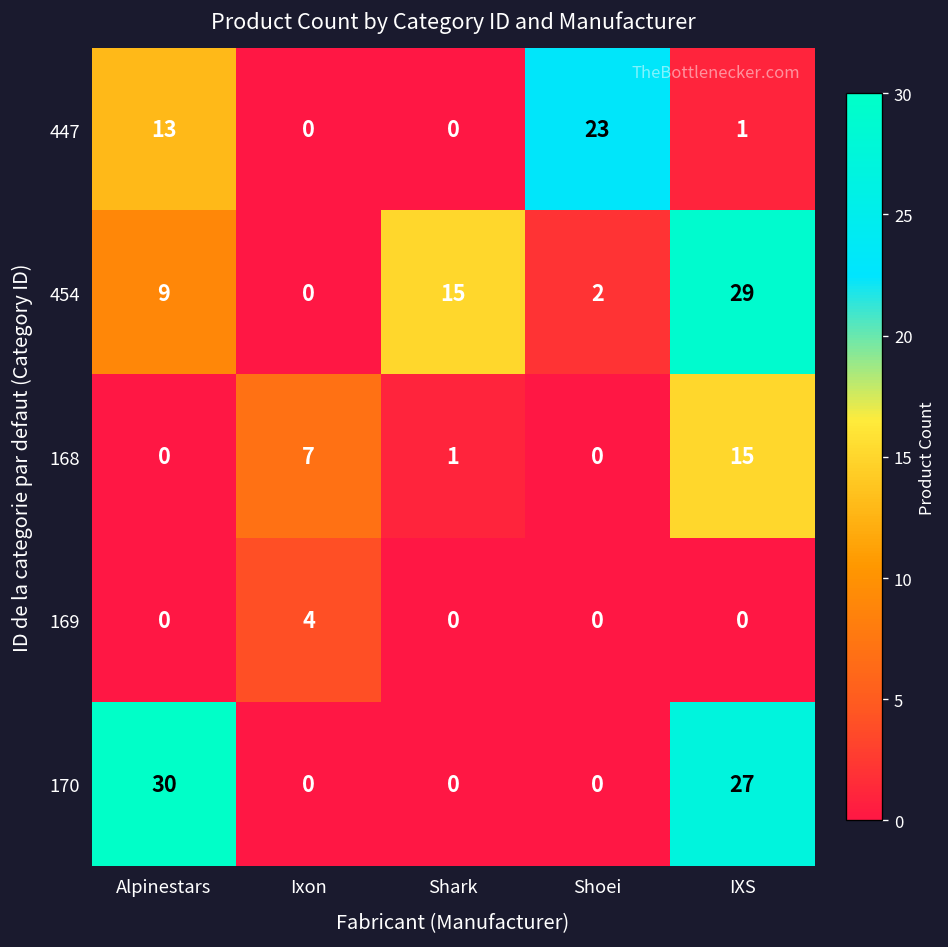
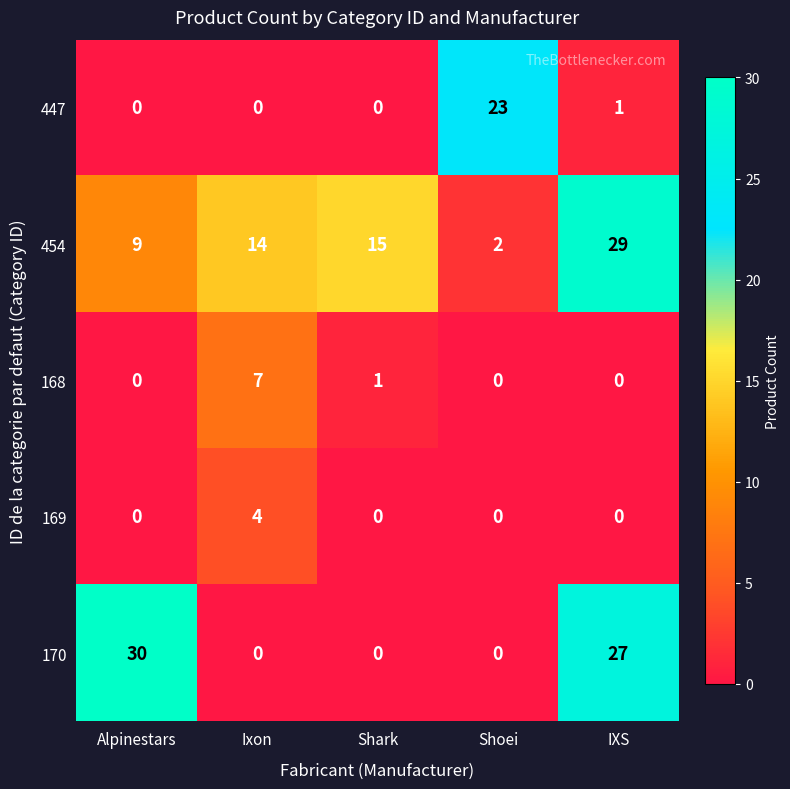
  {
    "447": {
-     "Alpinestars": 13,
+     "Alpinestars": 0,
      "Ixon": 0,
      "Shark": 0,
      "Shoei": 23
    },
    "454": {
      "Alpinestars": 9,
-     "Ixon": 0,
+     "Ixon": 14,
      "Shark": 15,
      "Shoei": 2,
      "IXS": 29
    },
    "168": {
      "Alpinestars": 0,
      "Ixon": 7,
      "Shark": 1,
      "Shoei": 0,
-     "IXS": 15
+     "IXS": 0
    },
    "169": {
      "Alpinestars": 0,
      "Ixon": 4,
      "Shark": 0,
      "Shoei": 0,
      "IXS": 0
    },
    "170": {
      "Alpinestars": 30,
      "Ixon": 0,
      "Shark": 0,
      "Shoei": 0,
      "IXS": 27
    }
  }
